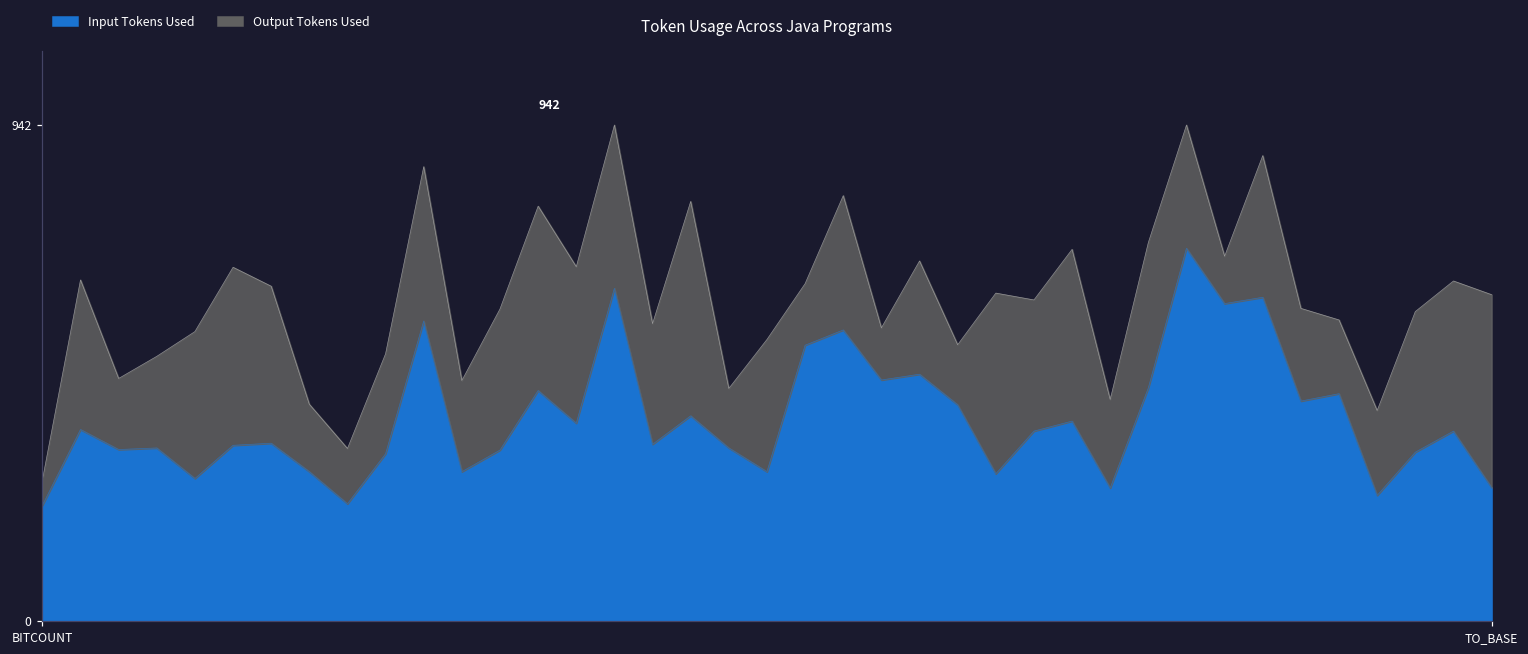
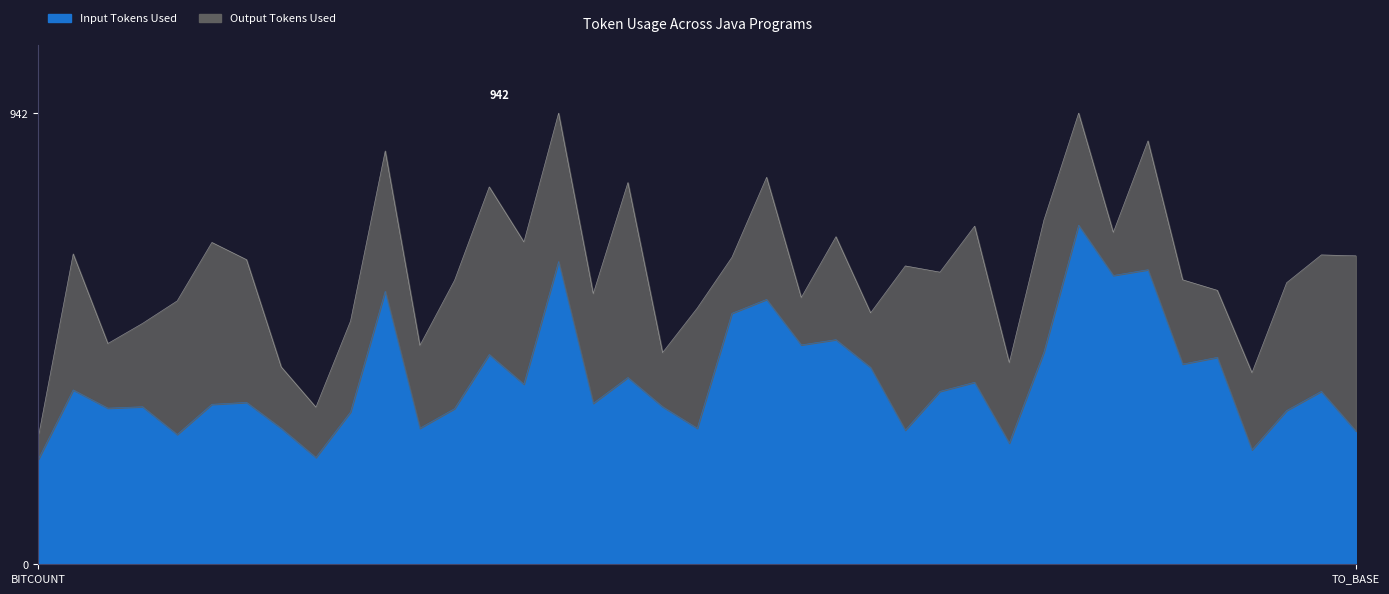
  {
    "Input Tokens Used": {
      "BITCOUNT": 220,
-     "TO_BASE": 250
+     "TO_BASE": 280
    },
    "Output Tokens Used": {
      "BITCOUNT": 50,
      "TO_BASE": 370
    }
  }
